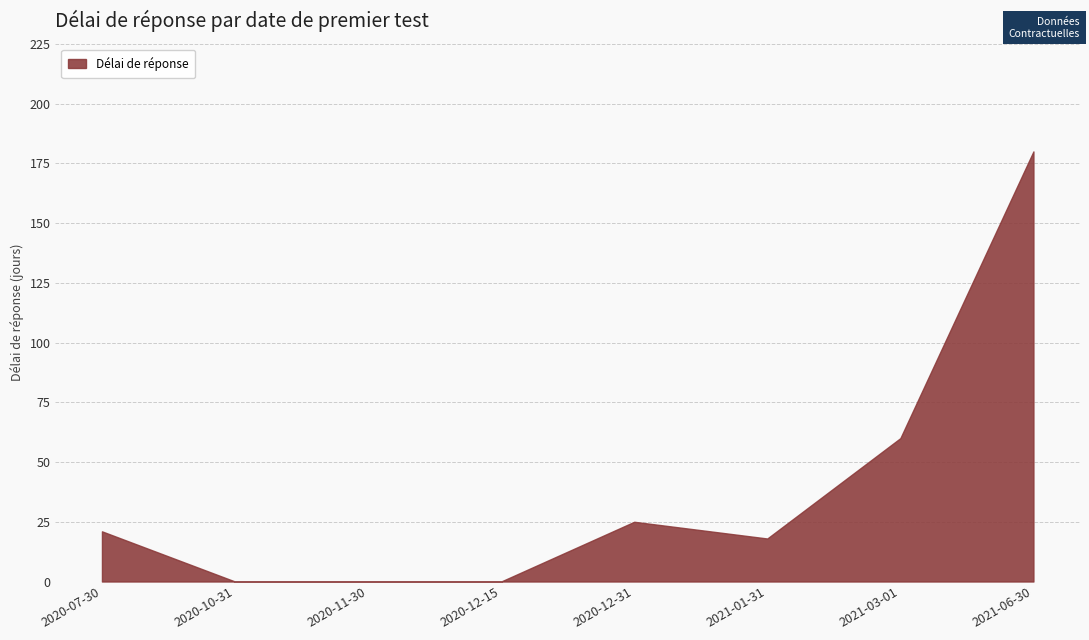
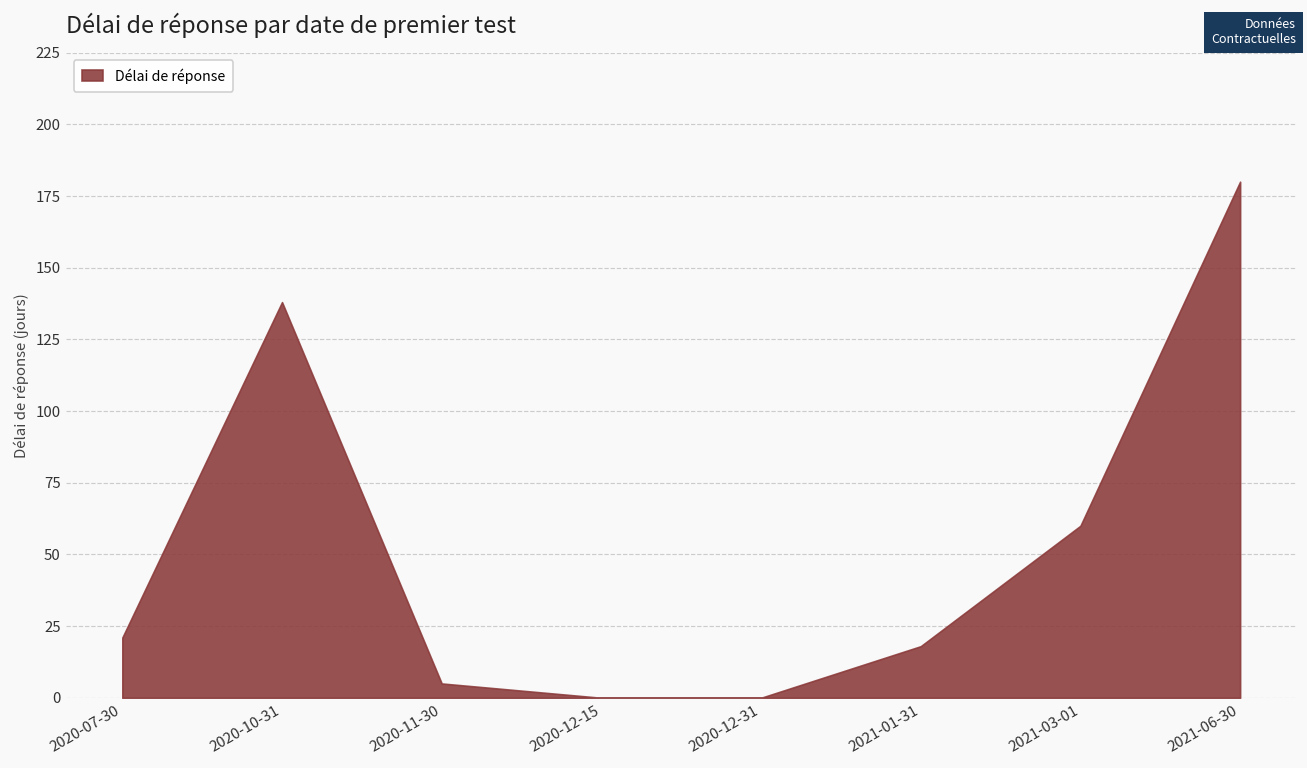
  {
    "2020-07-30": 21,
-   "2020-10-31": 0,
-   "2020-11-30": 0,
+   "2020-10-31": 138,
+   "2020-11-30": 5,
    "2020-12-15": 0,
-   "2020-12-31": 25,
+   "2020-12-31": 0,
    "2021-01-31": 18,
    "2021-03-01": 60,
    "2021-06-30": 180
  }
